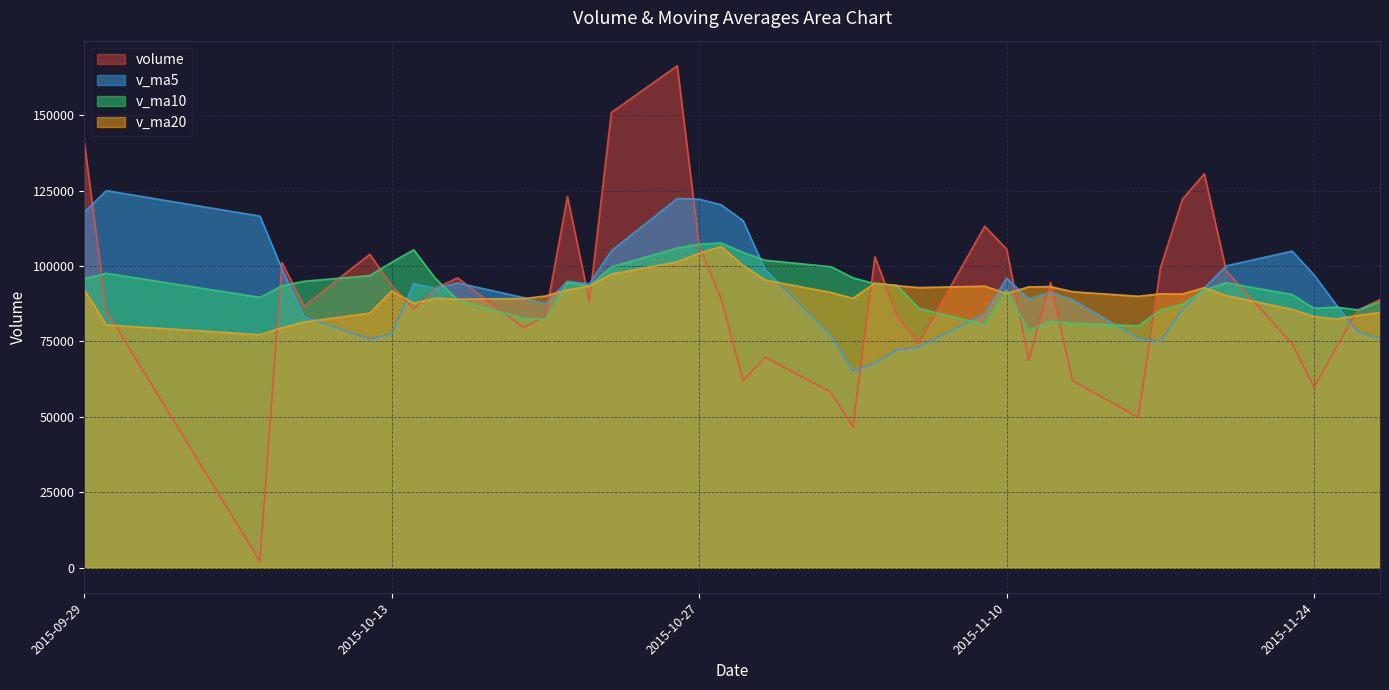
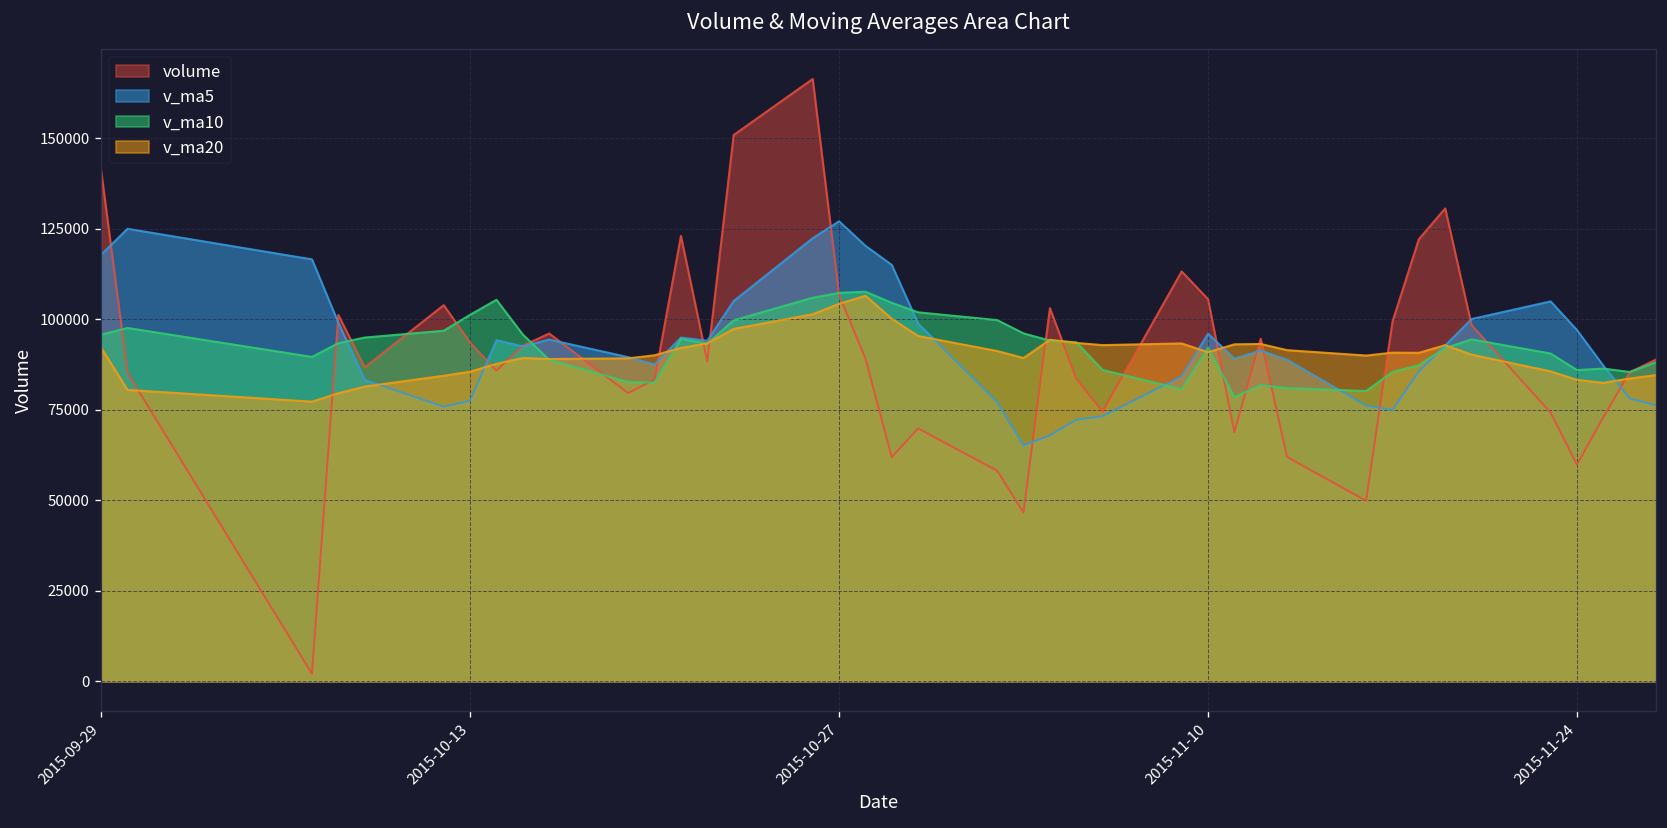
  {
    "volume": {
      "2015-09-29": 141000,
      "2015-10-13": 94000,
      "2015-11-10": 106000,
      "2015-11-24": 60000
    },
    "v_ma5": {
      "2015-09-29": 118000,
      "2015-10-13": 77000,
-     "2015-10-27": 122000,
+     "2015-10-27": 127000,
      "2015-11-10": 96000,
      "2015-11-24": 97000
    },
    "v_ma10": {
      "2015-09-29": 96000,
      "2015-10-13": 101000,
      "2015-11-10": 92000,
      "2015-11-24": 86000
    },
    "v_ma20": {
      "2015-09-29": 92000,
-     "2015-10-13": 92000,
+     "2015-10-13": 86000,
      "2015-10-27": 104000,
      "2015-11-10": 91000,
      "2015-11-24": 83000
    }
  }
